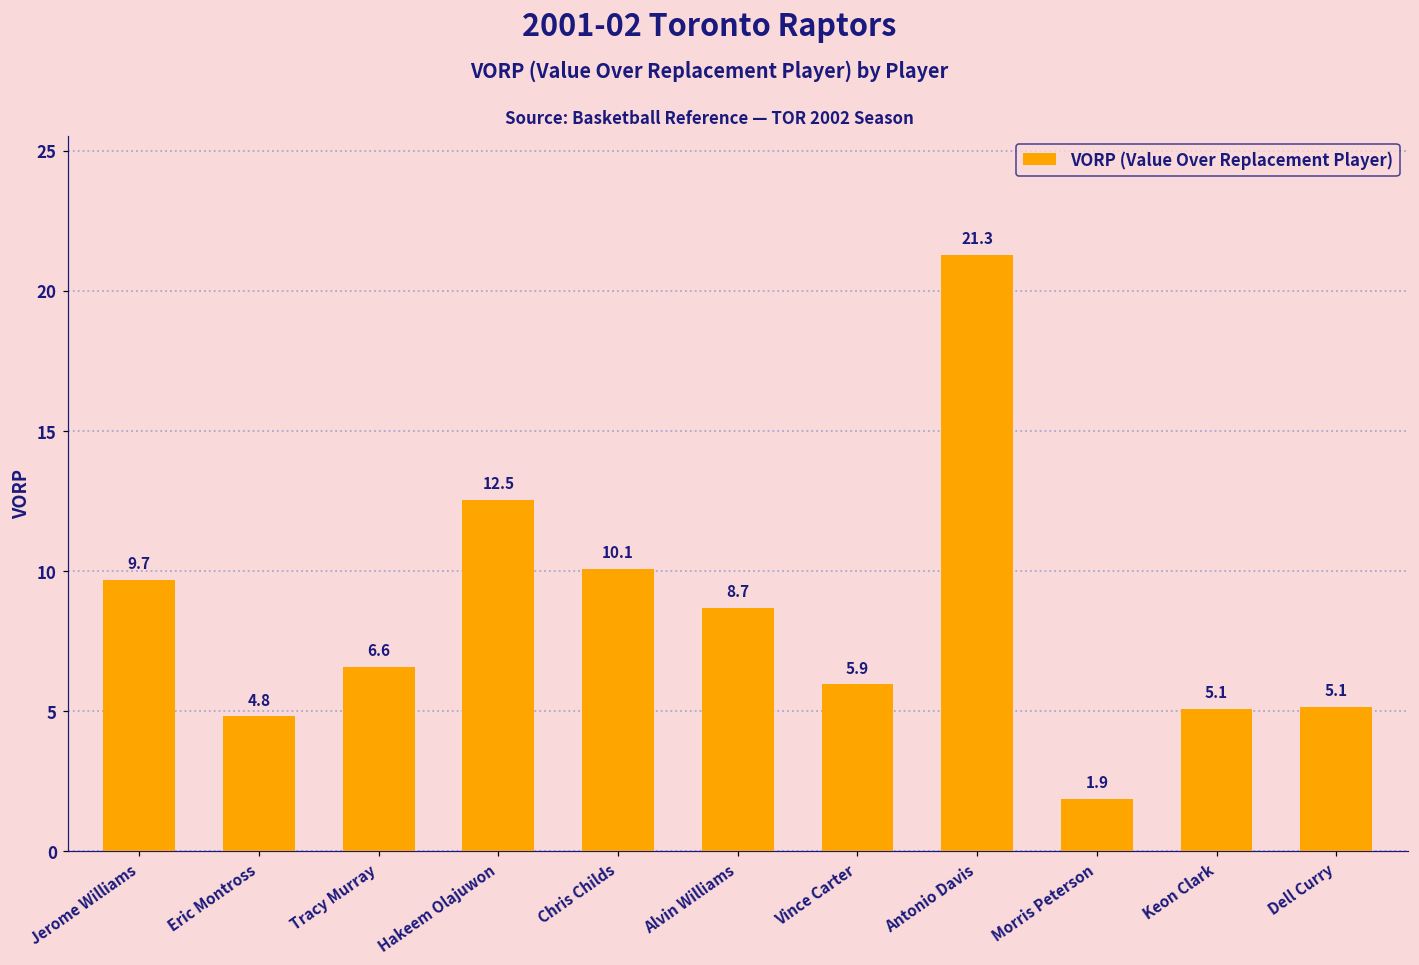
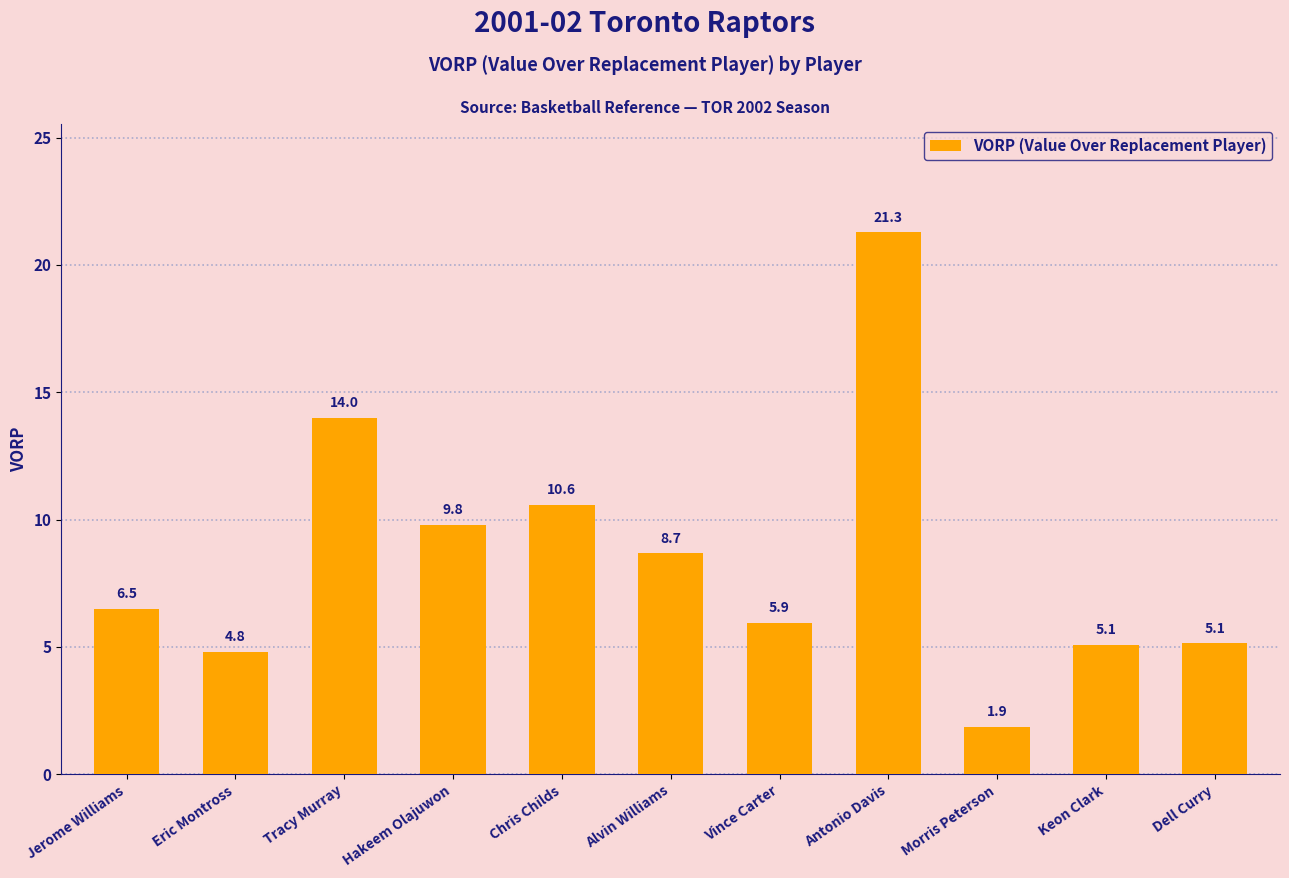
  {
-   "Jerome Williams": 9.7,
+   "Jerome Williams": 6.5,
    "Eric Montross": 4.8,
-   "Tracy Murray": 6.6,
-   "Hakeem Olajuwon": 12.5,
-   "Chris Childs": 10.1,
+   "Tracy Murray": 14.0,
+   "Hakeem Olajuwon": 9.8,
+   "Chris Childs": 10.6,
    "Alvin Williams": 8.7,
    "Vince Carter": 5.9,
    "Antonio Davis": 21.3,
    "Morris Peterson": 1.9,
    "Keon Clark": 5.1,
    "Dell Curry": 5.1
  }
